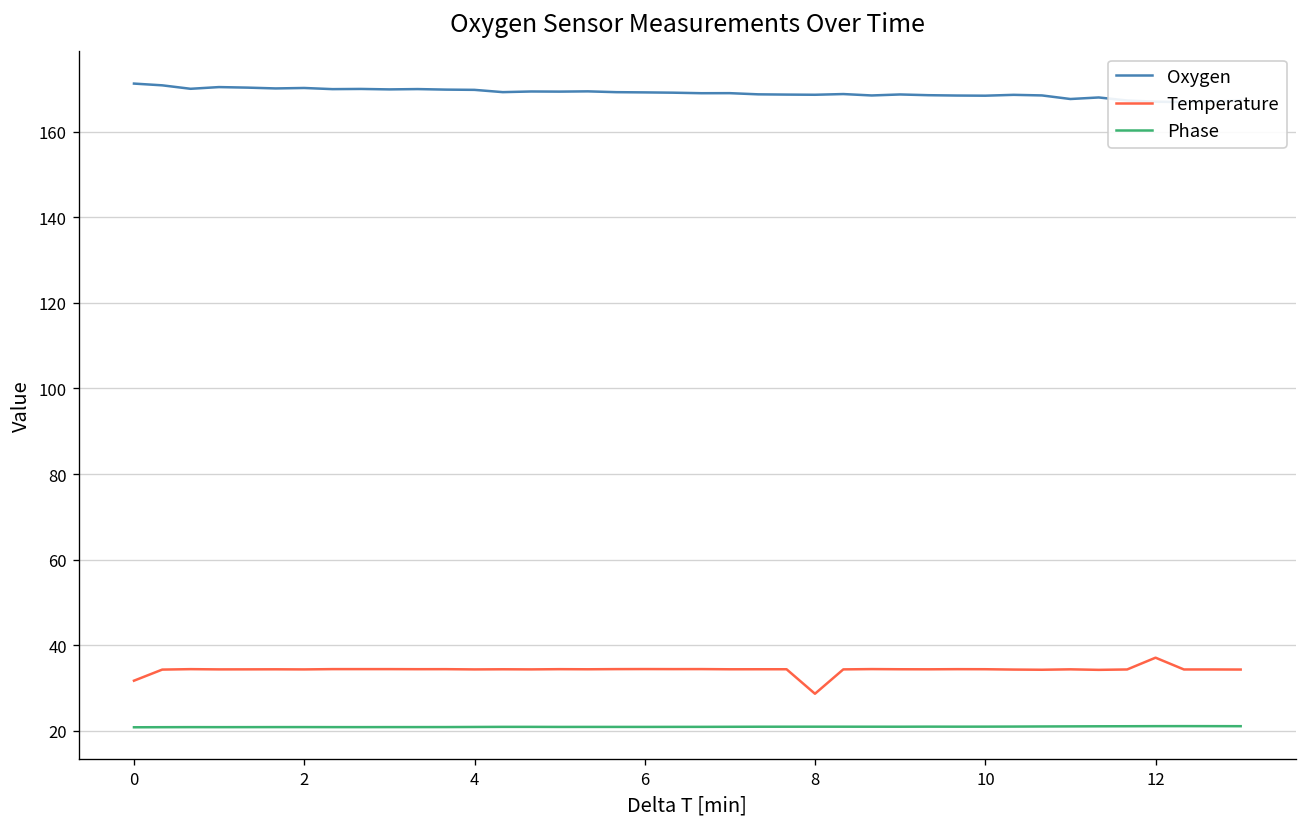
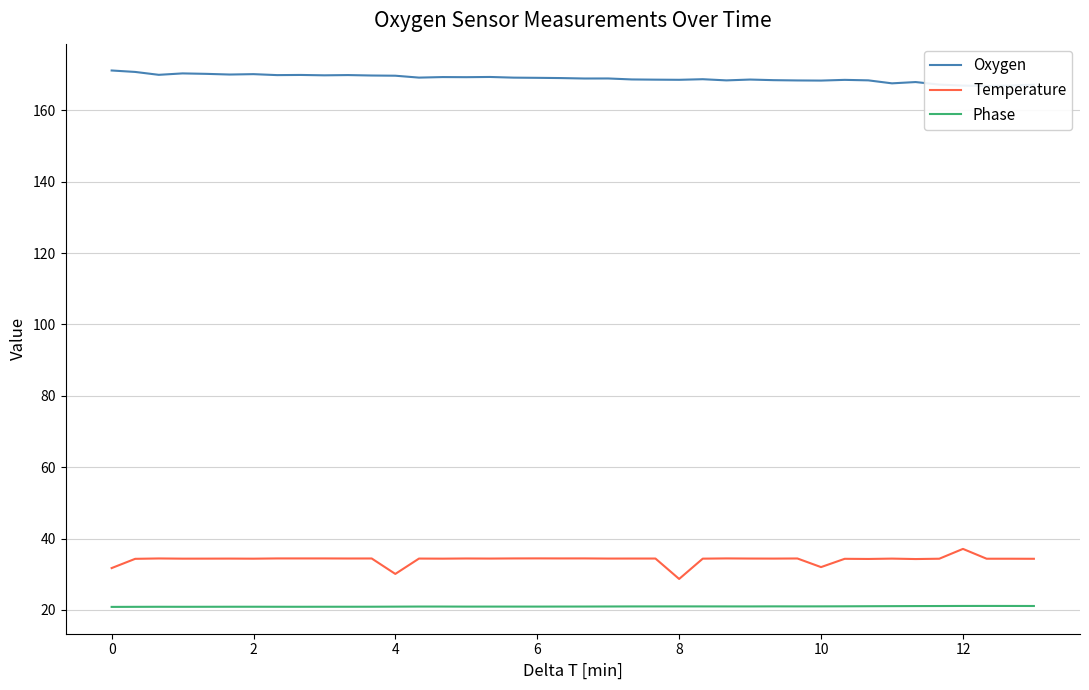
  {
    "Oxygen": {
      "0": 171,
      "2": 170,
      "4": 170,
      "6": 169,
      "8": 169,
      "10": 168
    },
    "Temperature": {
      "0": 32,
      "2": 34,
-     "4": 34,
+     "4": 30,
      "6": 34,
      "8": 29,
-     "10": 34,
+     "10": 32,
      "12": 37
    },
    "Phase": {
      "0": 21,
      "2": 21,
      "4": 21,
      "6": 21,
      "8": 21,
      "10": 21,
      "12": 21
    }
  }
